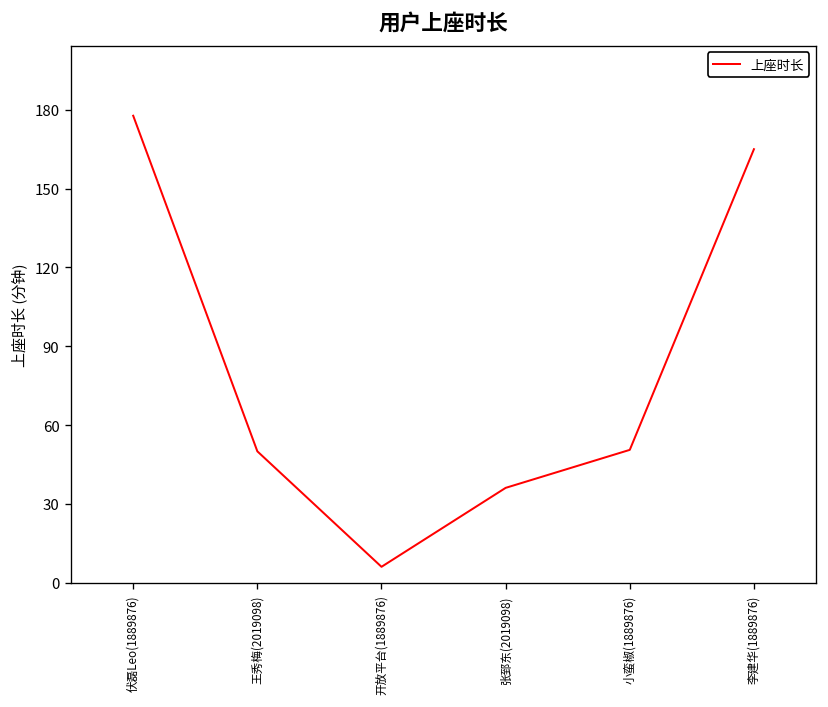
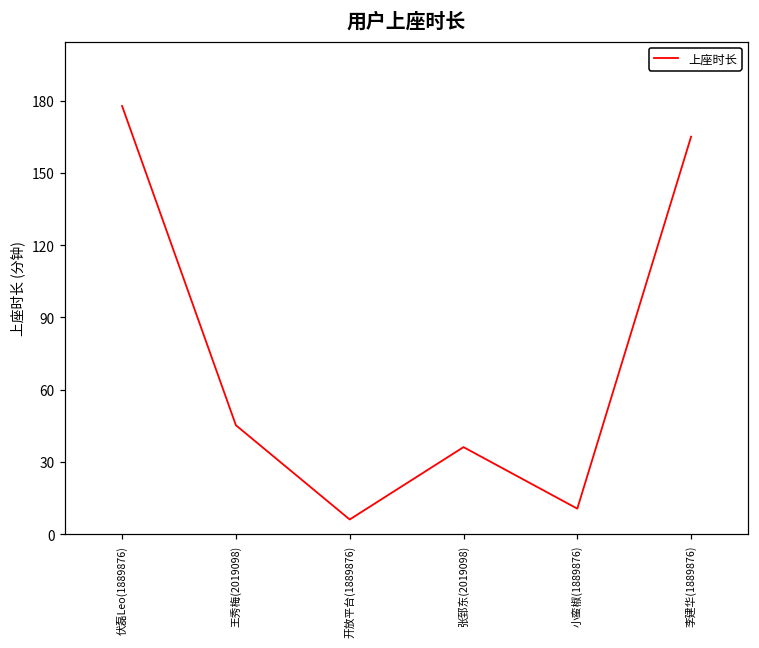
  {
    "伏磊Leo(1889876)": 178,
-   "王秀梅(2019098)": 50,
+   "王秀梅(2019098)": 45,
    "开放平台(1889876)": 6,
    "张郅东(2019098)": 36,
-   "小蛮椒(1889876)": 51,
+   "小蛮椒(1889876)": 11,
    "李建华(1889876)": 165
  }
